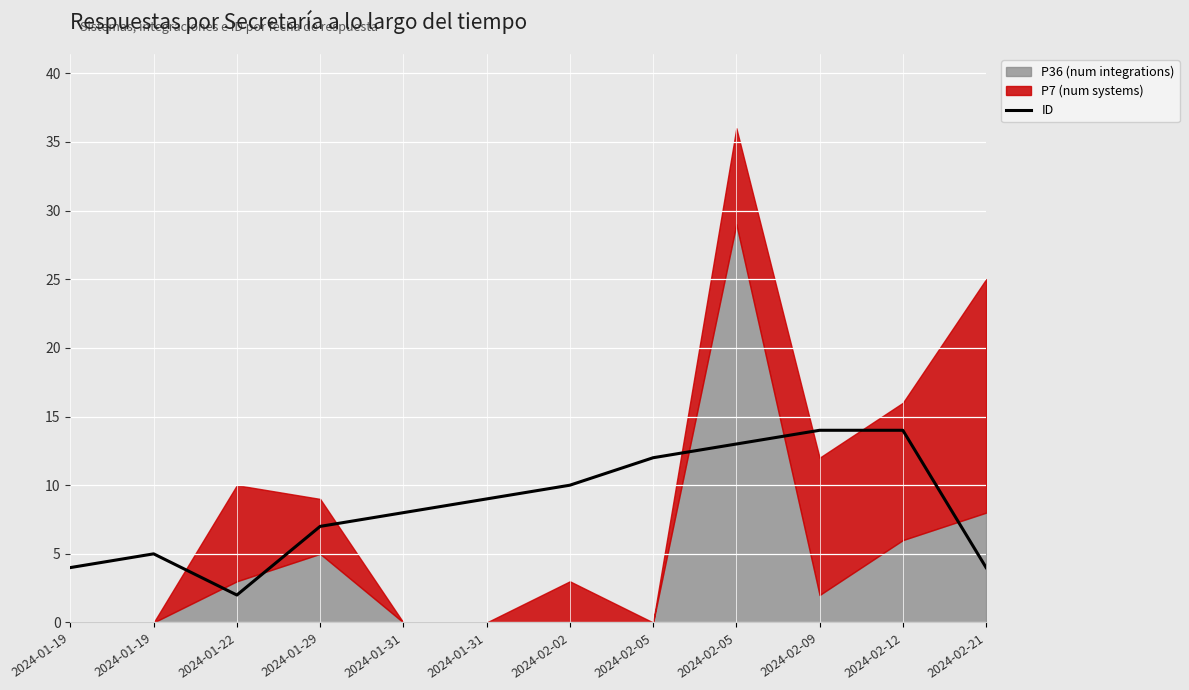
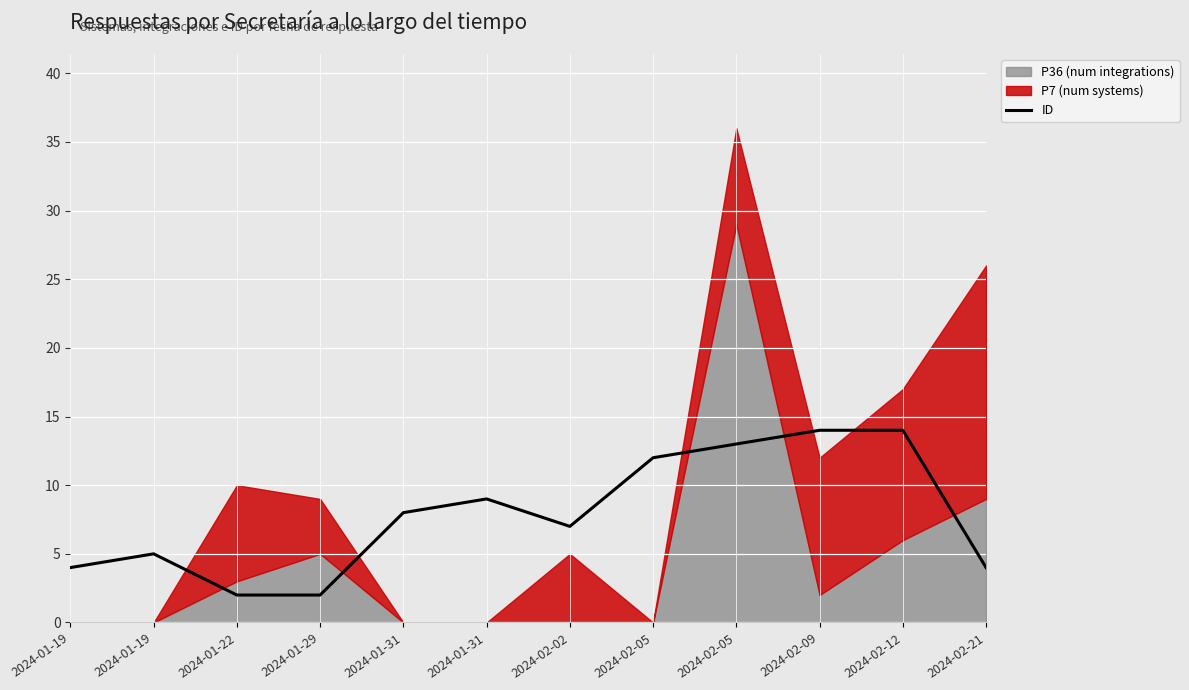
  {
    "ID": {
      "2024-01-22": 2,
-     "2024-01-29": 7,
-     "2024-02-02": 10,
+     "2024-01-29": 2,
+     "2024-02-02": 7,
      "2024-02-09": 14,
      "2024-02-12": 14,
      "2024-02-21": 4
    },
    "P36 (num integrations)": {
      "2024-01-22": 3,
      "2024-01-29": 5,
      "2024-02-02": 0,
      "2024-02-09": 2,
      "2024-02-12": 6,
-     "2024-02-21": 8
+     "2024-02-21": 9
    },
    "P7 (num systems)": {
      "2024-01-22": 7,
      "2024-01-29": 4,
-     "2024-02-02": 3,
+     "2024-02-02": 5,
      "2024-02-09": 10,
-     "2024-02-12": 10,
+     "2024-02-12": 11,
      "2024-02-21": 17
    }
  }
